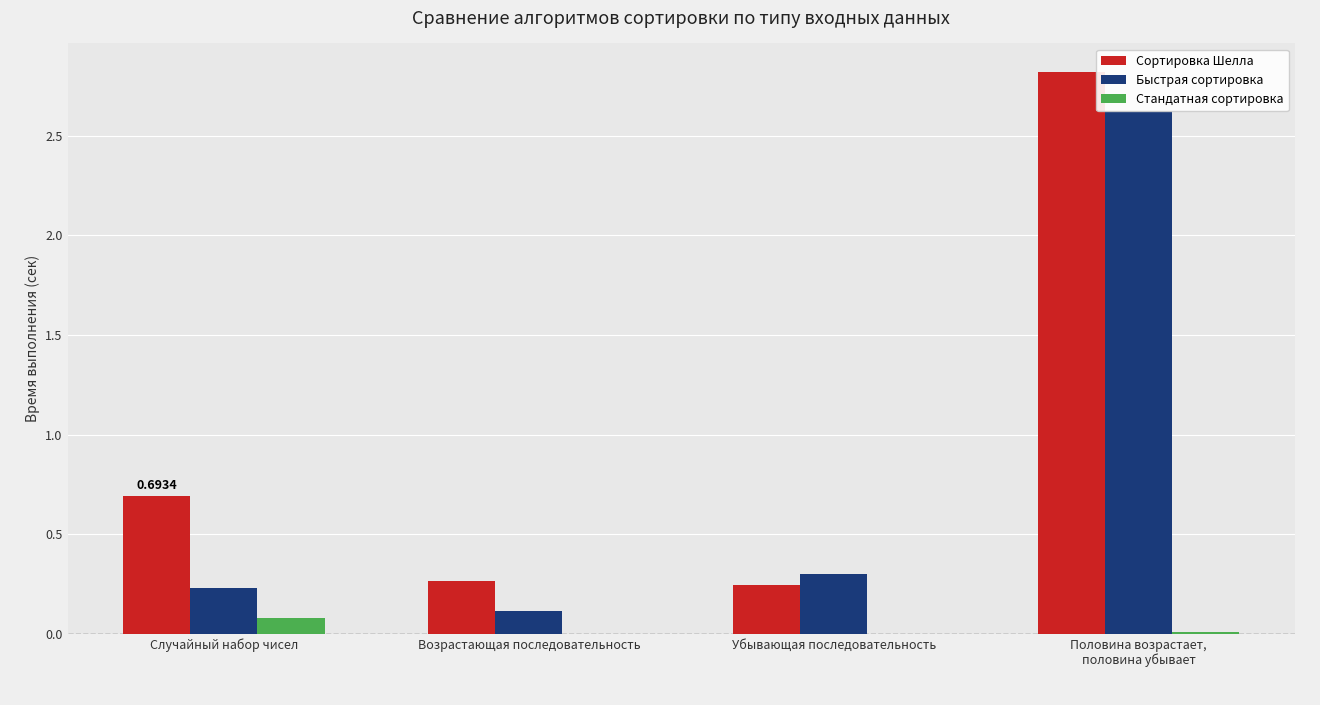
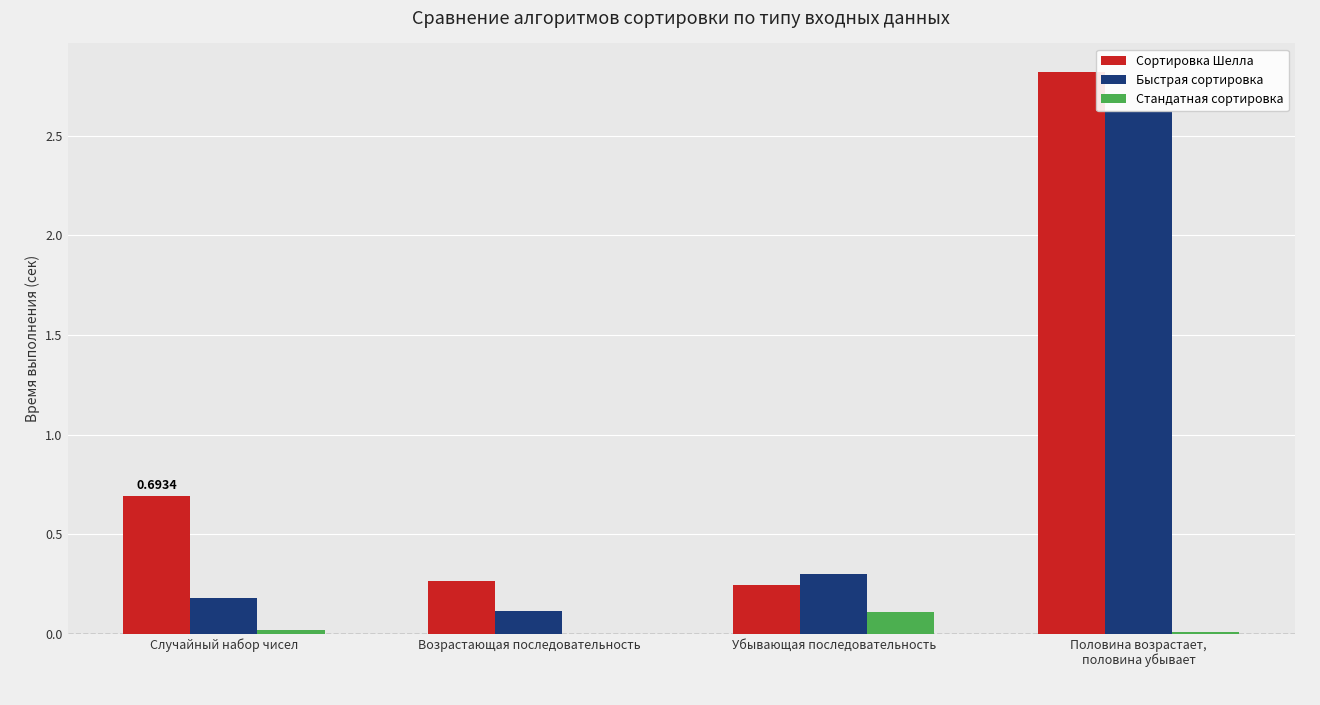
  {
    "Сортировка Шелла": {
      "Случайный набор чисел": 0.6934
    },
    "Быстрая сортировка": {
-     "Случайный набор чисел": 0.23,
+     "Случайный набор чисел": 0.18,
      "Возрастающая последовательность": 0.11,
      "Убывающая последовательность": 0.30,
      "Половина возрастает, половина убывает": 2.62
    },
    "Стандатная сортировка": {
-     "Случайный набор чисел": 0.08,
+     "Случайный набор чисел": 0.02,
      "Возрастающая последовательность": 0.00,
-     "Убывающая последовательность": 0.00
+     "Убывающая последовательность": 0.11
    }
  }
